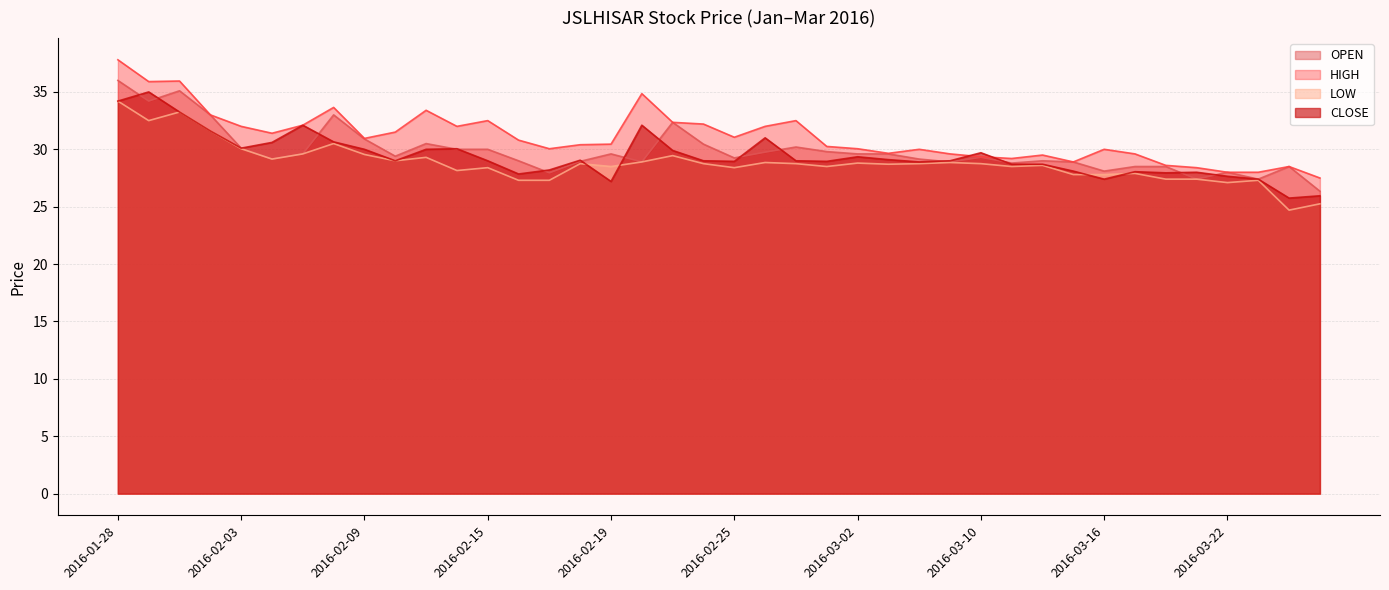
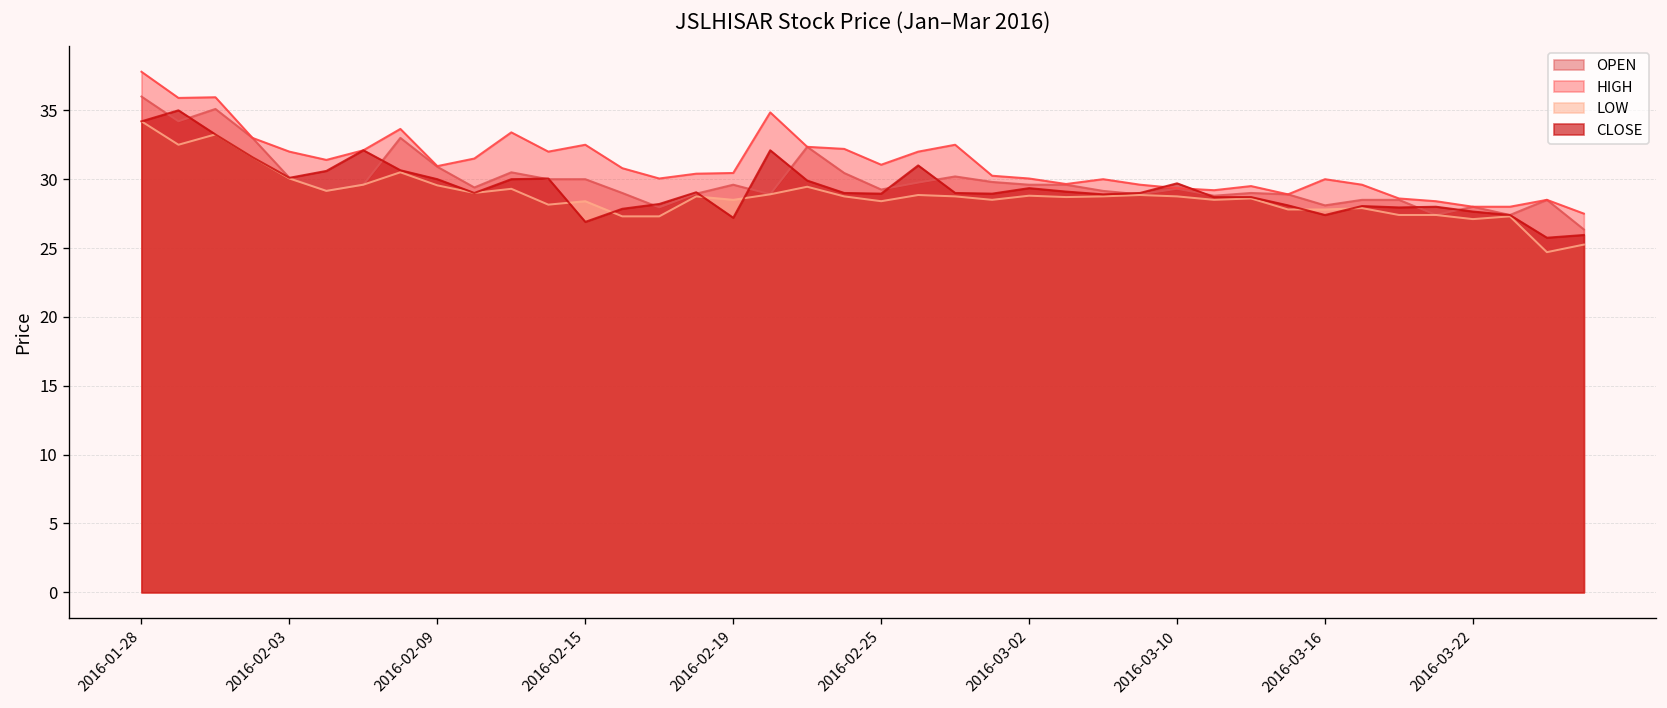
  {
    "CLOSE": {
      "2016-02-09": 30.0,
-     "2016-02-15": 29.0,
+     "2016-02-15": 26.9,
      "2016-02-19": 27.2,
      "2016-02-25": 29.0,
      "2016-03-02": 29.4,
      "2016-03-10": 29.7,
      "2016-03-16": 27.4,
      "2016-03-22": 27.7
    }
  }
